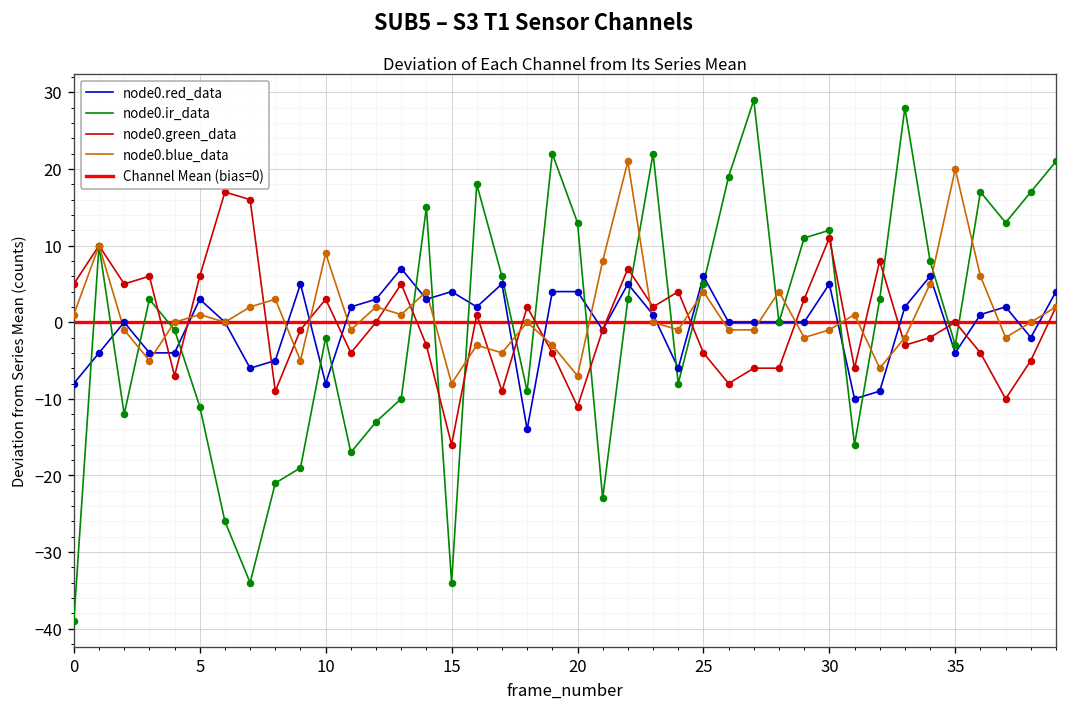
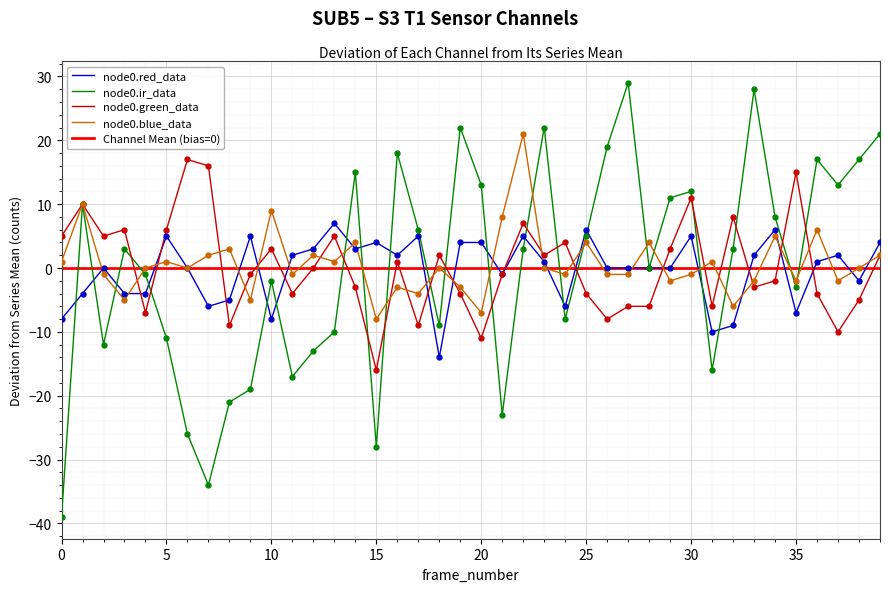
  {
    "node0.red_data": {
      "0": -8,
-     "5": 3,
+     "5": 5,
      "10": -8,
      "15": 4,
      "20": 4,
      "25": 6,
      "30": 5,
-     "35": -4
+     "35": -7
    },
    "node0.ir_data": {
      "0": -39,
      "5": -11,
      "10": -2,
-     "15": -34,
+     "15": -28,
      "20": 13,
      "25": 5,
      "30": 12,
      "35": -3
    },
    "node0.green_data": {
      "0": 5,
      "5": 6,
      "10": 3,
      "15": -16,
      "20": -11,
      "25": -4,
      "30": 11,
-     "35": 0
+     "35": 15
    },
    "node0.blue_data": {
      "0": 1,
      "5": 1,
      "10": 9,
      "15": -8,
      "20": -7,
      "25": 4,
      "30": -1,
-     "35": 20
+     "35": -2
    }
  }
